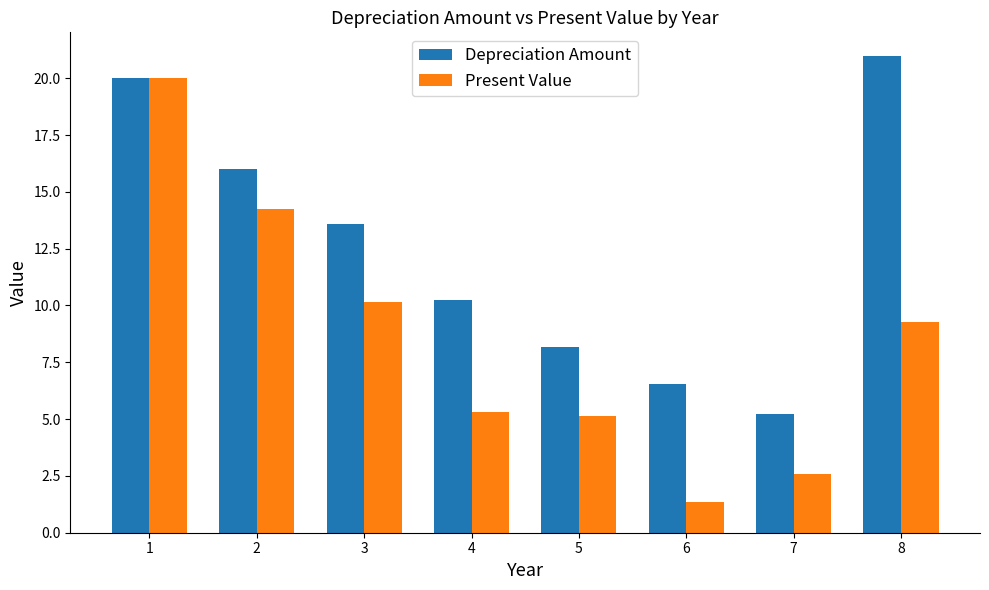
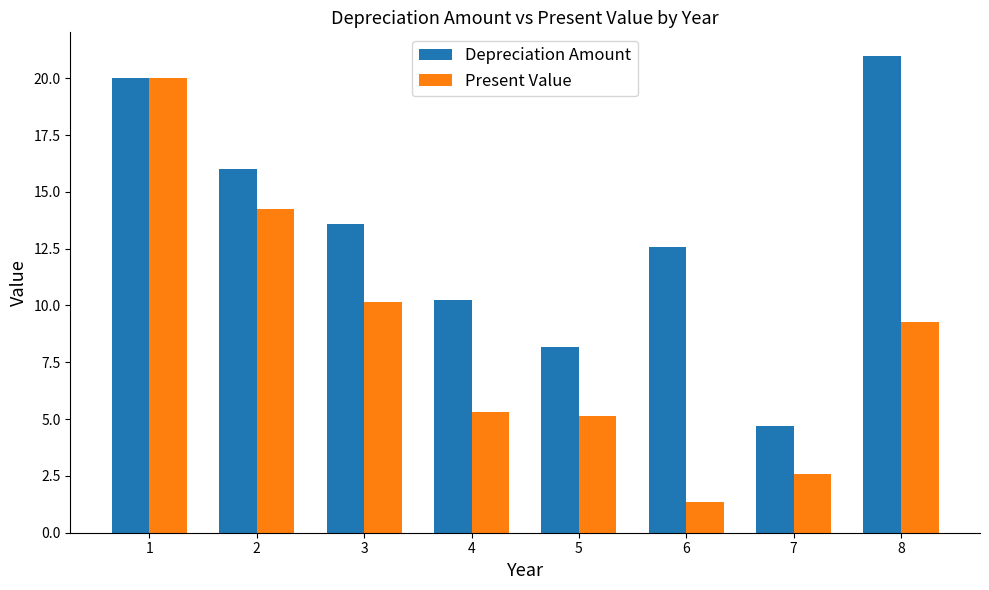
  {
    "Depreciation Amount": {
      "1": 20.0,
      "2": 16.0,
      "3": 13.6,
      "4": 10.2,
      "5": 8.2,
-     "6": 6.6,
-     "7": 5.2,
+     "6": 12.6,
+     "7": 4.7,
      "8": 21.0
    },
    "Present Value": {
      "1": 20.0,
      "2": 14.2,
      "3": 10.1,
      "4": 5.3,
      "5": 5.1,
      "6": 1.4,
      "7": 2.6,
      "8": 9.3
    }
  }
